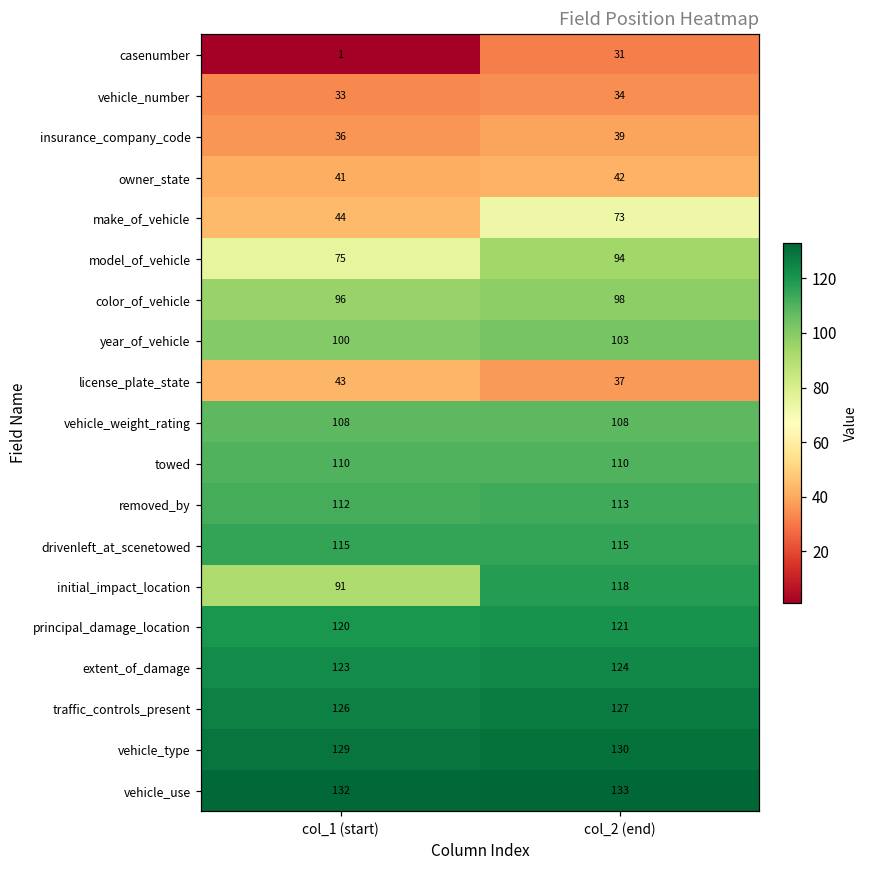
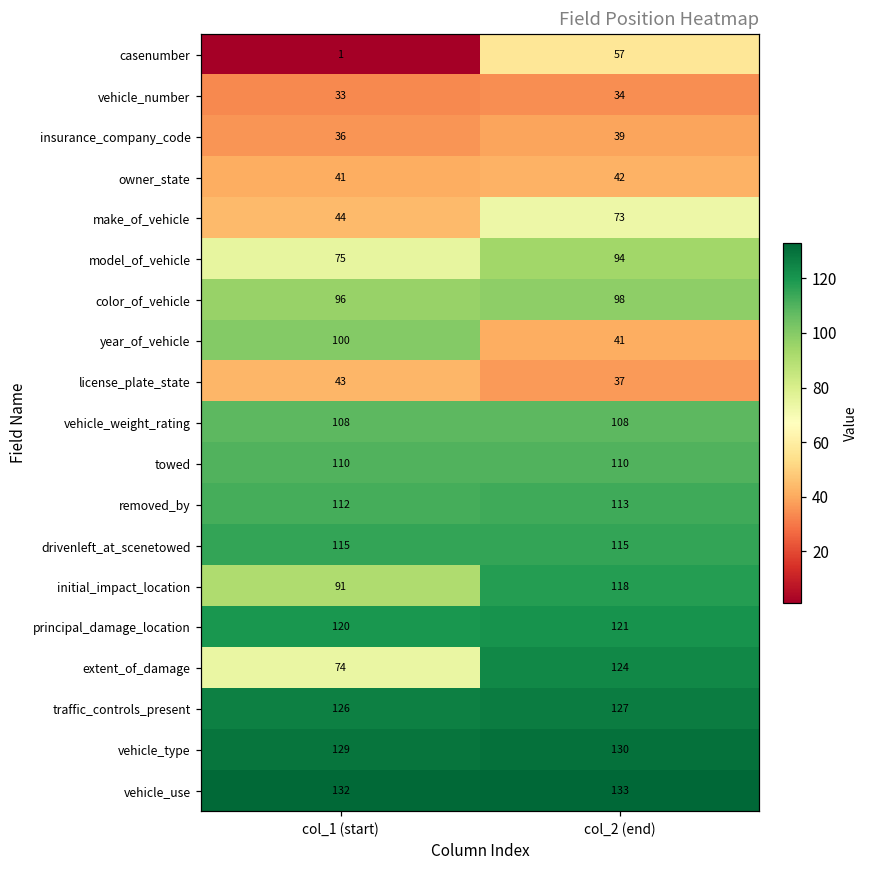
  {
    "casenumber": {
      "col_1 (start)": 1,
-     "col_2 (end)": 31
+     "col_2 (end)": 57
    },
    "vehicle_number": {
      "col_1 (start)": 33,
      "col_2 (end)": 34
    },
    "insurance_company_code": {
      "col_1 (start)": 36,
      "col_2 (end)": 39
    },
    "owner_state": {
      "col_1 (start)": 41,
      "col_2 (end)": 42
    },
    "make_of_vehicle": {
      "col_1 (start)": 44,
      "col_2 (end)": 73
    },
    "model_of_vehicle": {
      "col_1 (start)": 75,
      "col_2 (end)": 94
    },
    "color_of_vehicle": {
      "col_1 (start)": 96,
      "col_2 (end)": 98
    },
    "year_of_vehicle": {
      "col_1 (start)": 100,
-     "col_2 (end)": 103
+     "col_2 (end)": 41
    },
    "license_plate_state": {
      "col_1 (start)": 43,
      "col_2 (end)": 37
    },
    "vehicle_weight_rating": {
      "col_1 (start)": 108,
      "col_2 (end)": 108
    },
    "towed": {
      "col_1 (start)": 110,
      "col_2 (end)": 110
    },
    "removed_by": {
      "col_1 (start)": 112,
      "col_2 (end)": 113
    },
    "drivenleft_at_scenetowed": {
      "col_1 (start)": 115,
      "col_2 (end)": 115
    },
    "initial_impact_location": {
      "col_1 (start)": 91,
      "col_2 (end)": 118
    },
    "principal_damage_location": {
      "col_1 (start)": 120,
      "col_2 (end)": 121
    },
    "extent_of_damage": {
-     "col_1 (start)": 123,
+     "col_1 (start)": 74,
      "col_2 (end)": 124
    },
    "traffic_controls_present": {
      "col_1 (start)": 126,
      "col_2 (end)": 127
    },
    "vehicle_type": {
      "col_1 (start)": 129,
      "col_2 (end)": 130
    },
    "vehicle_use": {
      "col_1 (start)": 132,
      "col_2 (end)": 133
    }
  }
